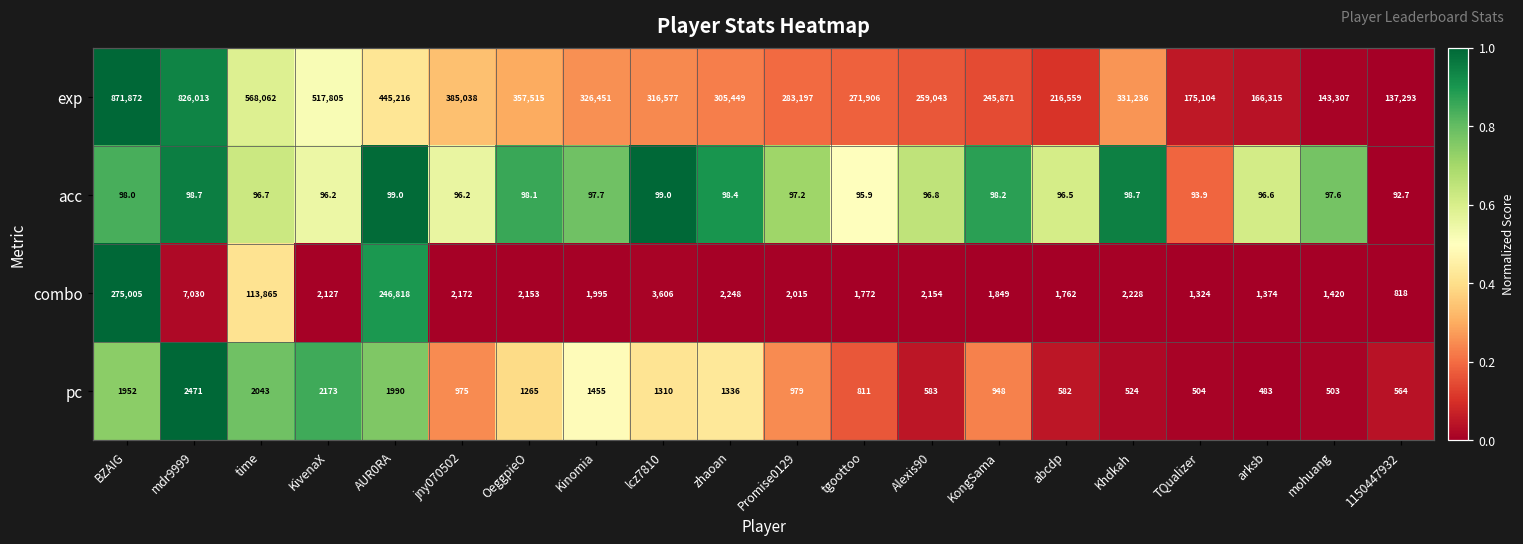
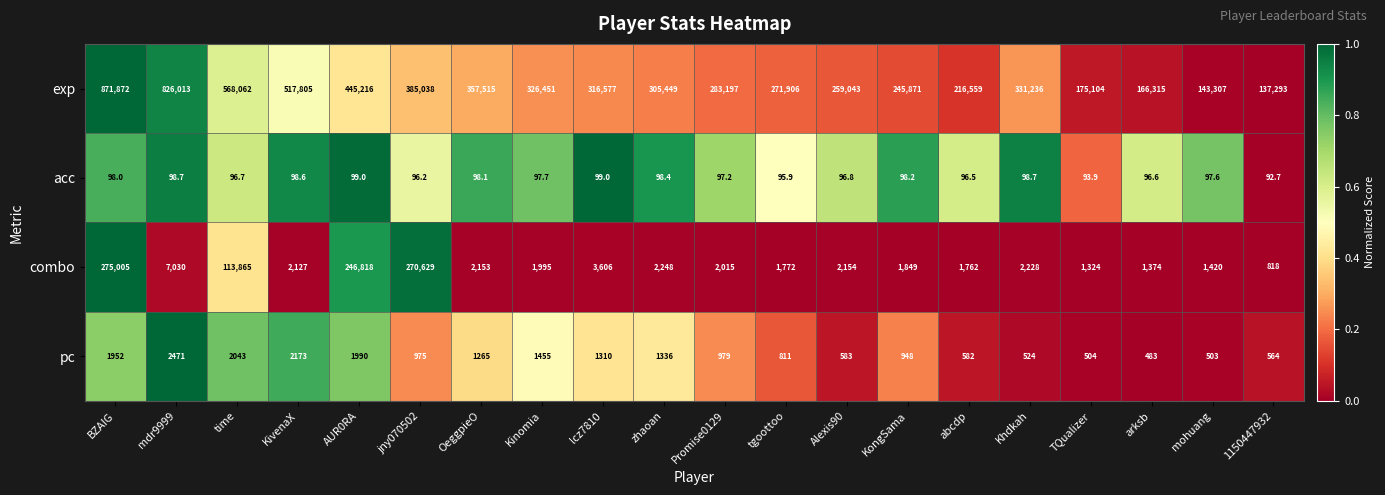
  {
    "exp": {
      "BZAIG": "871,872",
      "mdr9999": "826,013",
      "time": "568,062",
      "KivenaX": "517,805",
      "AUR0RA": "445,216",
      "jny070502": "385,038",
      "OeggpieO": "357,515",
      "Kinomia": "326,451",
      "lcz7810": "316,577",
      "zhaoan": "305,449",
      "Promise0129": "283,197",
      "tgoottoo": "271,906",
      "Alexis90": "259,043",
      "KongSama": "245,871",
      "abcdp": "216,559",
      "Khdkah": "331,236",
      "TQualizer": "175,104",
      "arksb": "166,315",
      "mohuang": "143,307",
      "1150447932": "137,293"
    },
    "acc": {
      "BZAIG": "98.0",
      "mdr9999": "98.7",
      "time": "96.7",
-     "KivenaX": "96.2",
+     "KivenaX": "98.6",
      "AUR0RA": "99.0",
      "jny070502": "96.2",
      "OeggpieO": "98.1",
      "Kinomia": "97.7",
      "lcz7810": "99.0",
      "zhaoan": "98.4",
      "Promise0129": "97.2",
      "tgoottoo": "95.9",
      "Alexis90": "96.8",
      "KongSama": "98.2",
      "abcdp": "96.5",
      "Khdkah": "98.7",
      "TQualizer": "93.9",
      "arksb": "96.6",
      "mohuang": "97.6",
      "1150447932": "92.7"
    },
    "combo": {
      "BZAIG": "275,005",
      "mdr9999": "7,030",
      "time": "113,865",
      "KivenaX": "2,127",
      "AUR0RA": "246,818",
-     "jny070502": "2,172",
+     "jny070502": "270,629",
      "OeggpieO": "2,153",
      "Kinomia": "1,995",
      "lcz7810": "3,606",
      "zhaoan": "2,248",
      "Promise0129": "2,015",
      "tgoottoo": "1,772",
      "Alexis90": "2,154",
      "KongSama": "1,849",
      "abcdp": "1,762",
      "Khdkah": "2,228",
      "TQualizer": "1,324",
      "arksb": "1,374",
      "mohuang": "1,420",
      "1150447932": "818"
    },
    "pc": {
      "BZAIG": "1952",
      "mdr9999": "2471",
      "time": "2043",
      "KivenaX": "2173",
      "AUR0RA": "1990",
      "jny070502": "975",
      "OeggpieO": "1265",
      "Kinomia": "1455",
      "lcz7810": "1310",
      "zhaoan": "1336",
      "Promise0129": "979",
      "tgoottoo": "811",
      "Alexis90": "583",
      "KongSama": "948",
      "abcdp": "582",
      "Khdkah": "524",
      "TQualizer": "504",
      "arksb": "483",
      "mohuang": "503",
      "1150447932": "564"
    }
  }
